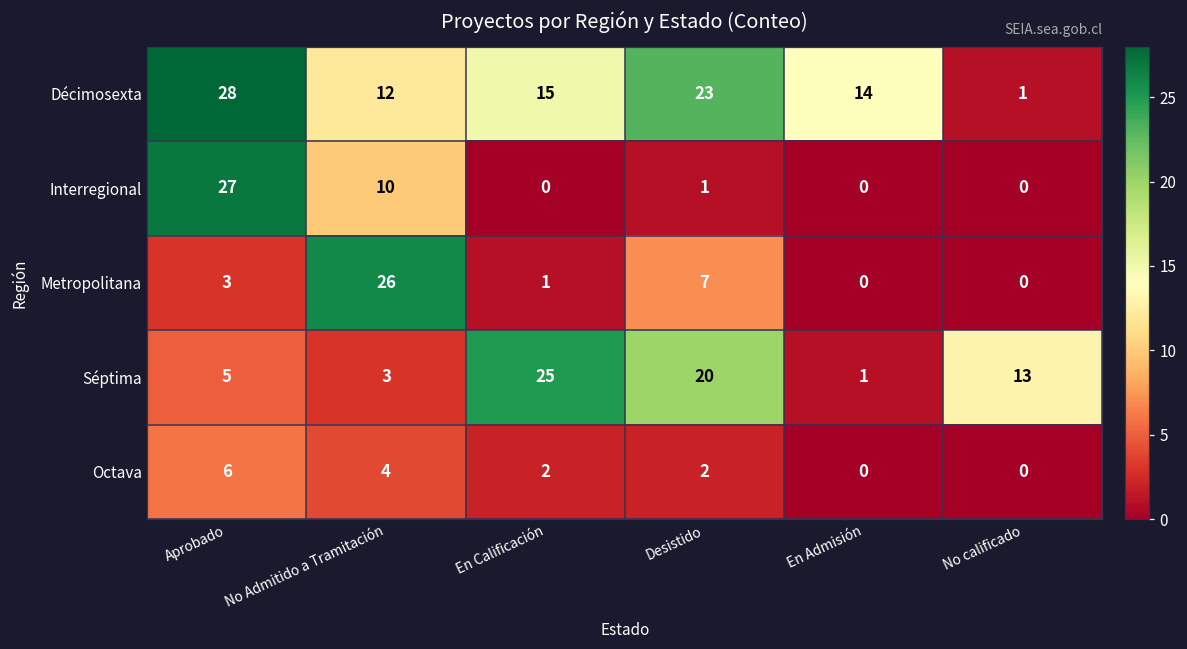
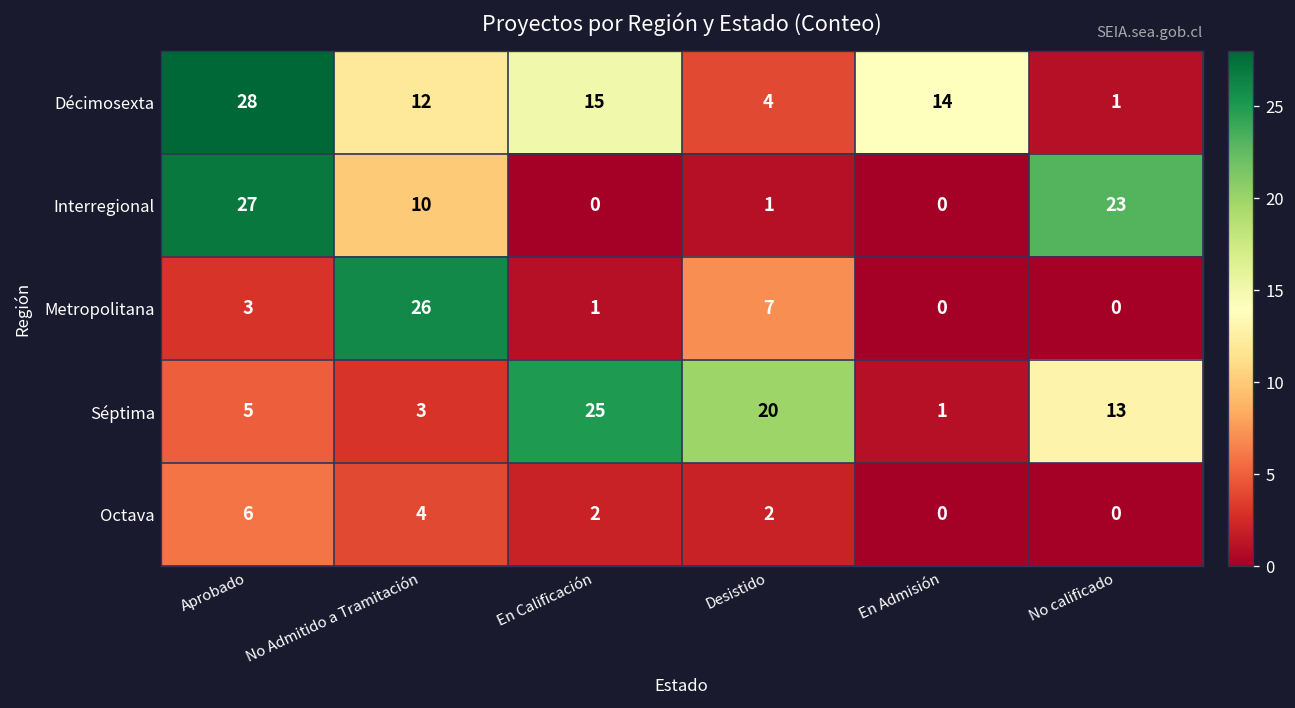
  {
    "Décimosexta": {
      "Aprobado": 28,
      "No Admitido a Tramitación": 12,
      "En Calificación": 15,
-     "Desistido": 23,
+     "Desistido": 4,
      "En Admisión": 14,
      "No calificado": 1
    },
    "Interregional": {
      "Aprobado": 27,
      "No Admitido a Tramitación": 10,
      "En Calificación": 0,
      "Desistido": 1,
      "En Admisión": 0,
-     "No calificado": 0
+     "No calificado": 23
    },
    "Metropolitana": {
      "Aprobado": 3,
      "No Admitido a Tramitación": 26,
      "En Calificación": 1,
      "Desistido": 7,
      "En Admisión": 0,
      "No calificado": 0
    },
    "Séptima": {
      "Aprobado": 5,
      "No Admitido a Tramitación": 3,
      "En Calificación": 25,
      "Desistido": 20,
      "En Admisión": 1,
      "No calificado": 13
    },
    "Octava": {
      "Aprobado": 6,
      "No Admitido a Tramitación": 4,
      "En Calificación": 2,
      "Desistido": 2,
      "En Admisión": 0,
      "No calificado": 0
    }
  }
